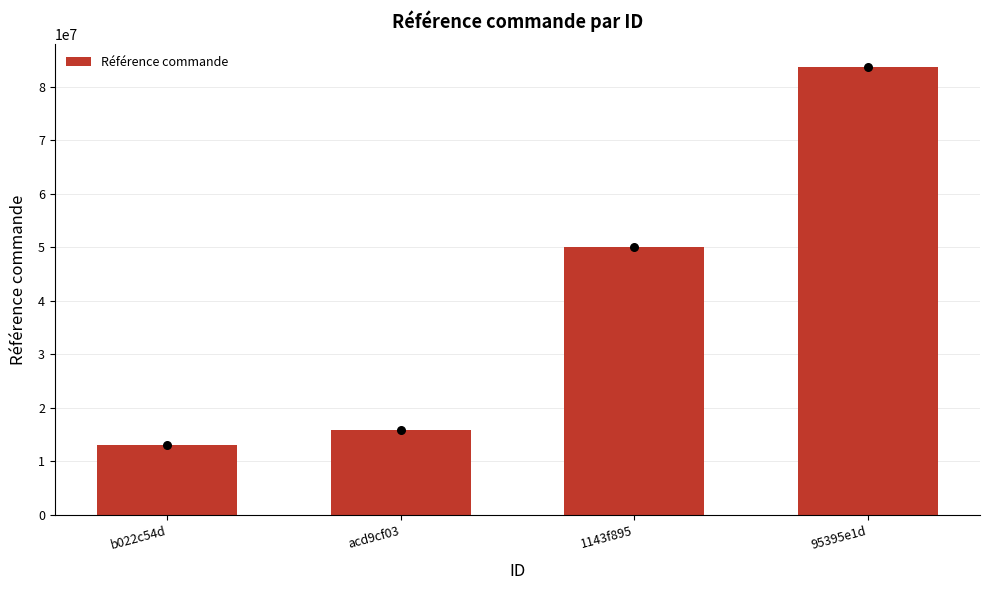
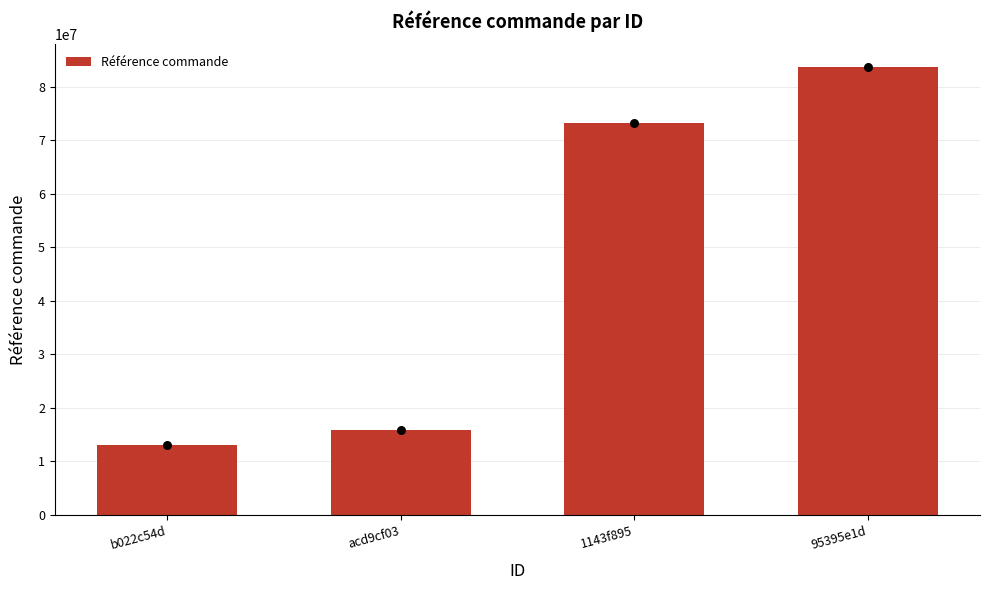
  {
    "b022c54d": 13000000,
    "acd9cf03": 16000000,
-   "1143f895": 50000000,
+   "1143f895": 73000000,
    "95395e1d": 84000000
  }
